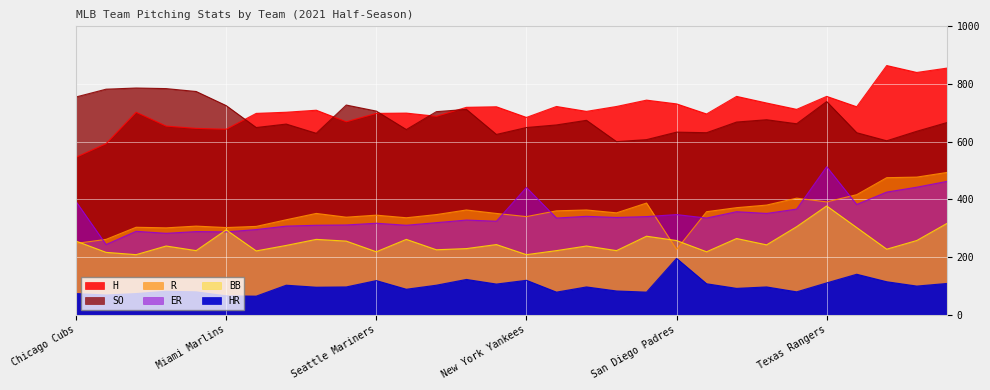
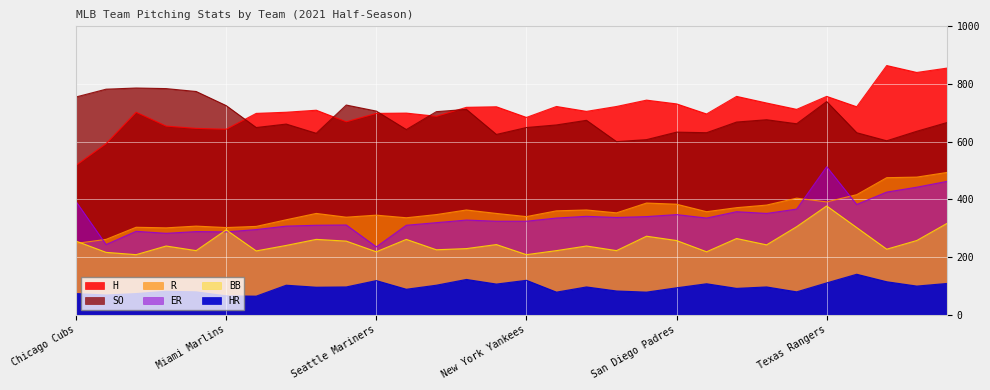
  {
    "H": {
-     "Chicago Cubs": 550,
+     "Chicago Cubs": 520,
      "Miami Marlins": 640,
      "New York Yankees": 680,
      "San Diego Padres": 730,
      "Texas Rangers": 760
    },
    "SO": {
      "Chicago Cubs": 760,
      "Miami Marlins": 730,
      "New York Yankees": 650,
      "San Diego Padres": 630,
      "Texas Rangers": 740
    },
    "R": {
      "Seattle Mariners": 350,
      "New York Yankees": 340,
-     "San Diego Padres": 230,
+     "San Diego Padres": 380,
      "Texas Rangers": 390
    },
    "ER": {
      "Chicago Cubs": 390,
-     "Seattle Mariners": 320,
-     "New York Yankees": 440,
+     "Seattle Mariners": 240,
+     "New York Yankees": 320,
      "San Diego Padres": 350,
      "Texas Rangers": 510
    },
    "BB": {
      "Seattle Mariners": 220,
      "New York Yankees": 210,
      "San Diego Padres": 260,
      "Texas Rangers": 380
    },
    "HR": {
      "Chicago Cubs": 70,
      "Seattle Mariners": 120,
      "New York Yankees": 120,
-     "San Diego Padres": 200,
+     "San Diego Padres": 90,
      "Texas Rangers": 110
    }
  }
